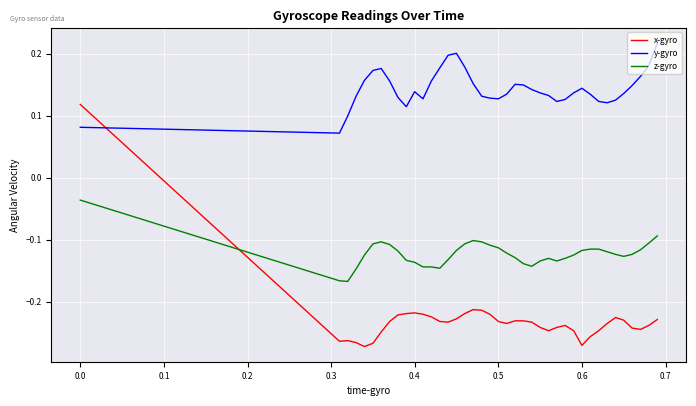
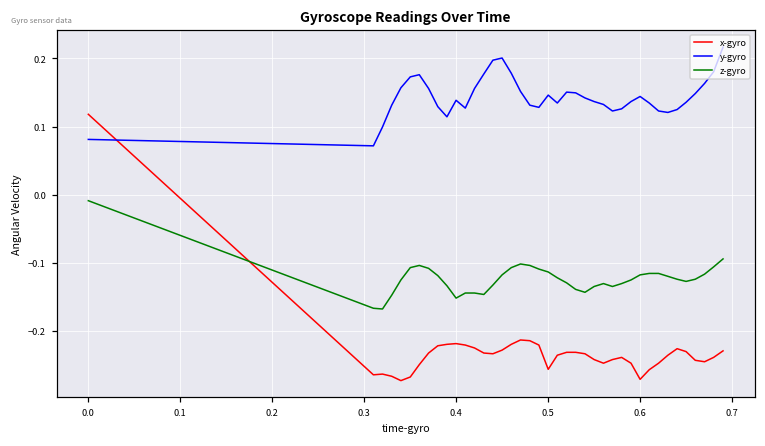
  {
    "x-gyro": {
      "0.0": 0.12,
      "0.4": -0.22,
-     "0.5": -0.23,
+     "0.5": -0.26,
      "0.6": -0.27
    },
    "y-gyro": {
      "0.0": 0.08,
      "0.4": 0.14,
-     "0.5": 0.13,
+     "0.5": 0.15,
      "0.6": 0.14
    },
    "z-gyro": {
-     "0.0": -0.04,
-     "0.4": -0.14,
+     "0.0": -0.01,
+     "0.4": -0.15,
      "0.5": -0.11,
      "0.6": -0.12
    }
  }
